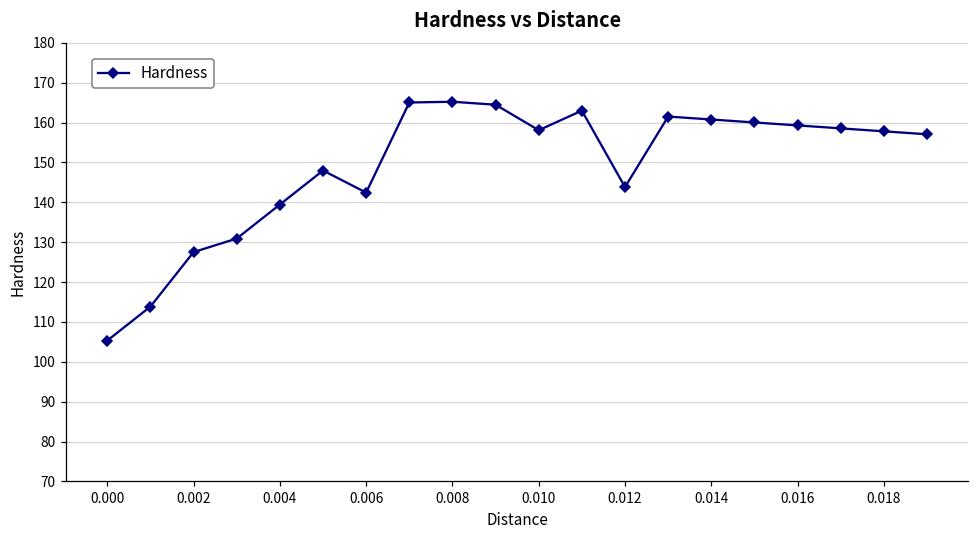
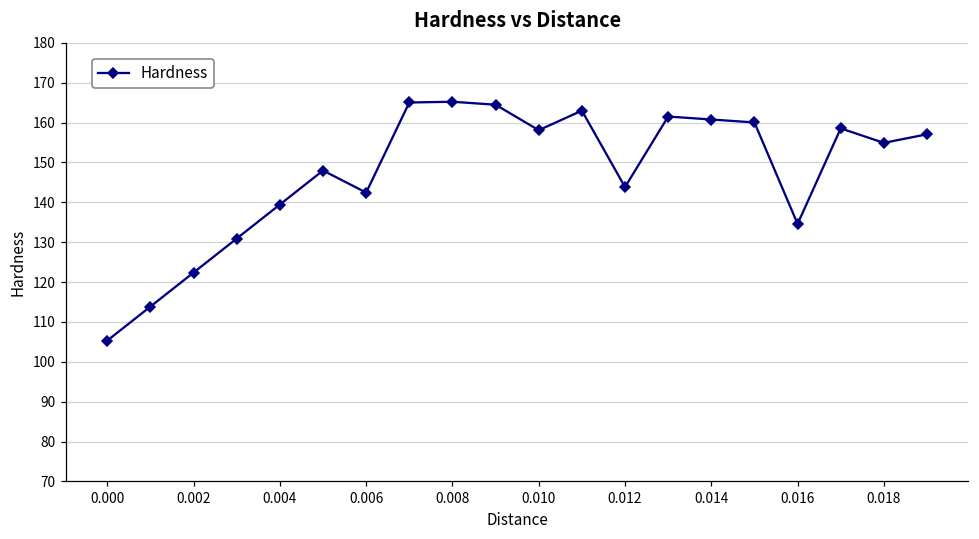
  {
    "0.000": 105,
-   "0.002": 128,
+   "0.002": 122,
    "0.004": 139,
    "0.006": 142,
    "0.008": 165,
    "0.010": 158,
    "0.012": 144,
    "0.014": 161,
-   "0.016": 159,
-   "0.018": 158
+   "0.016": 135,
+   "0.018": 155
  }
